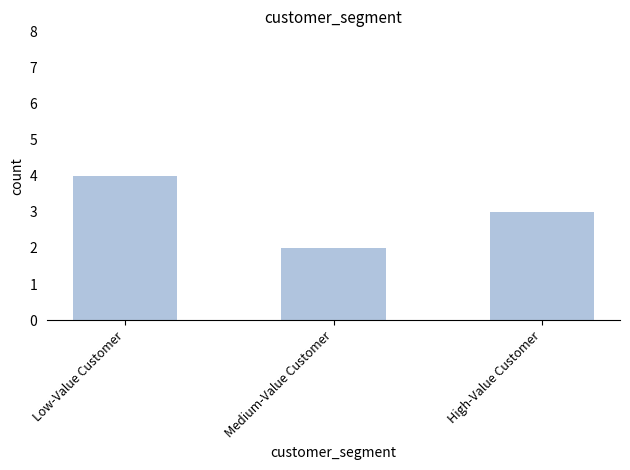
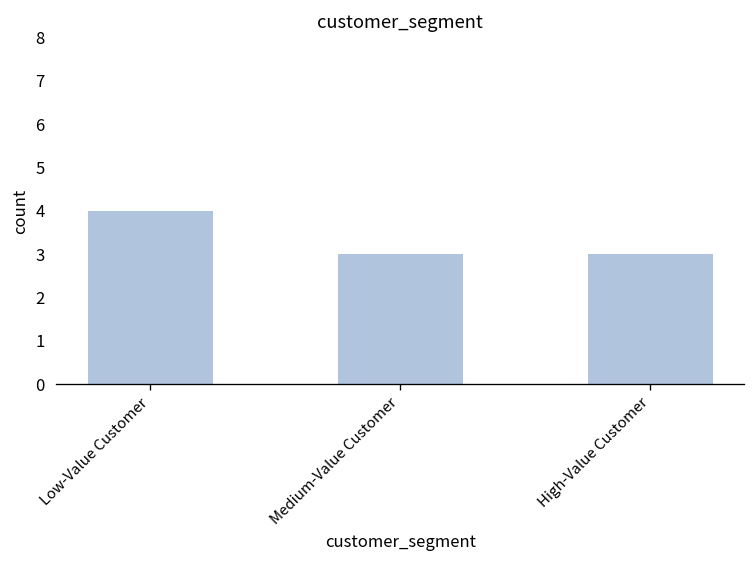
  {
    "Low-Value Customer": 4,
-   "Medium-Value Customer": 2,
+   "Medium-Value Customer": 3,
    "High-Value Customer": 3
  }
